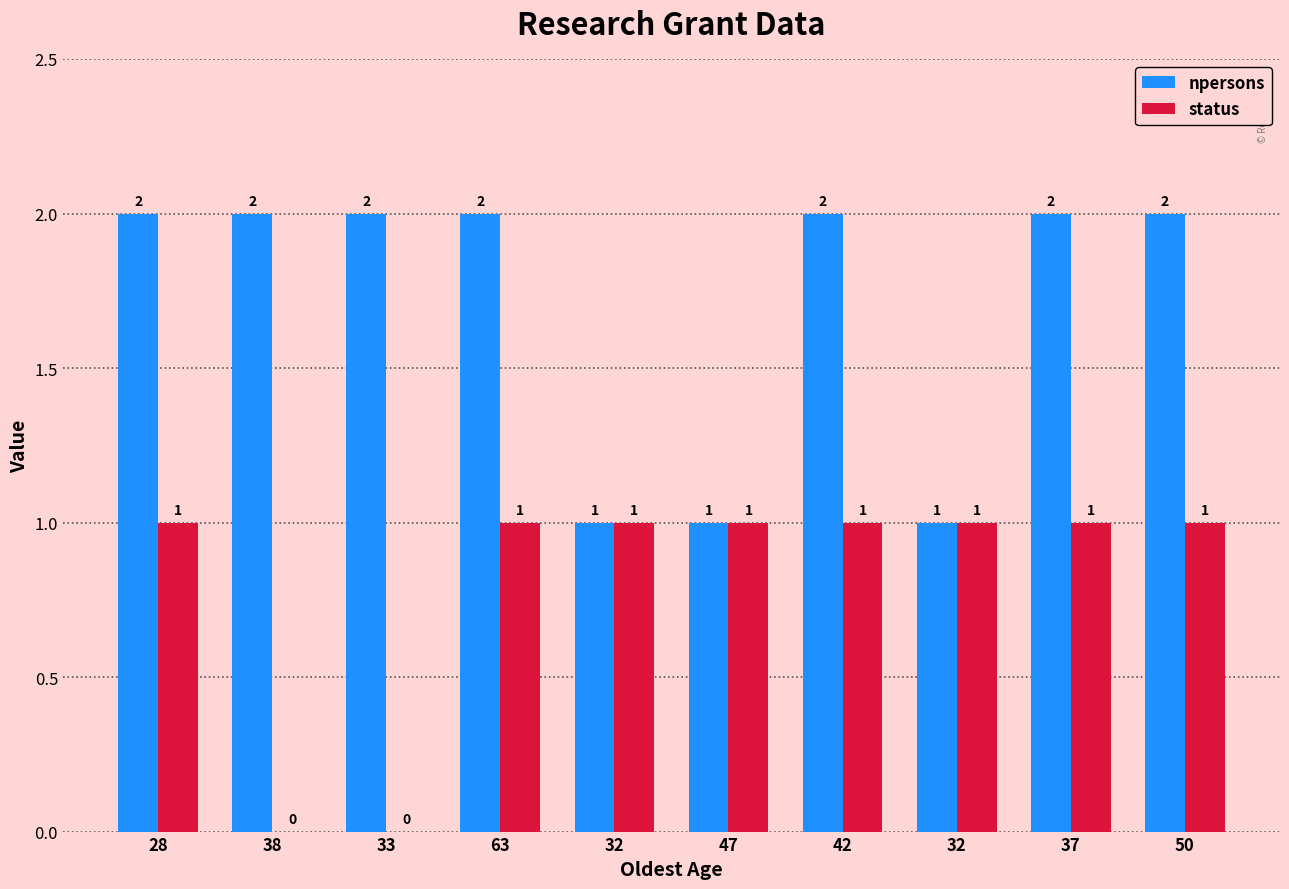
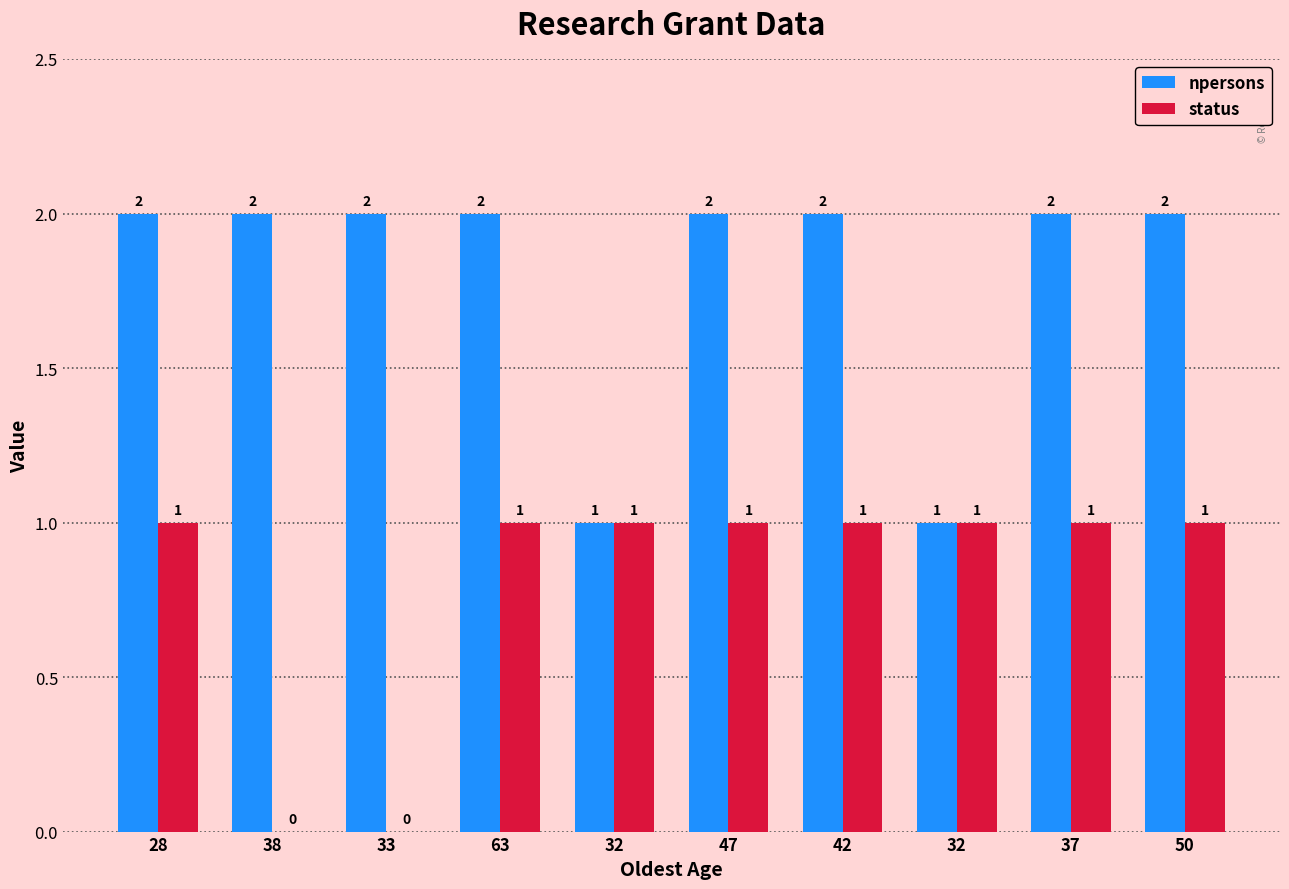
  {
    "npersons": {
      "28": 2,
      "38": 2,
      "33": 2,
      "63": 2,
-     "47": 1,
+     "47": 2,
      "42": 2,
      "37": 2,
      "50": 2
    },
    "status": {
      "28": 1,
      "38": 0,
      "33": 0,
      "63": 1,
      "47": 1,
      "42": 1,
      "37": 1,
      "50": 1
    }
  }
